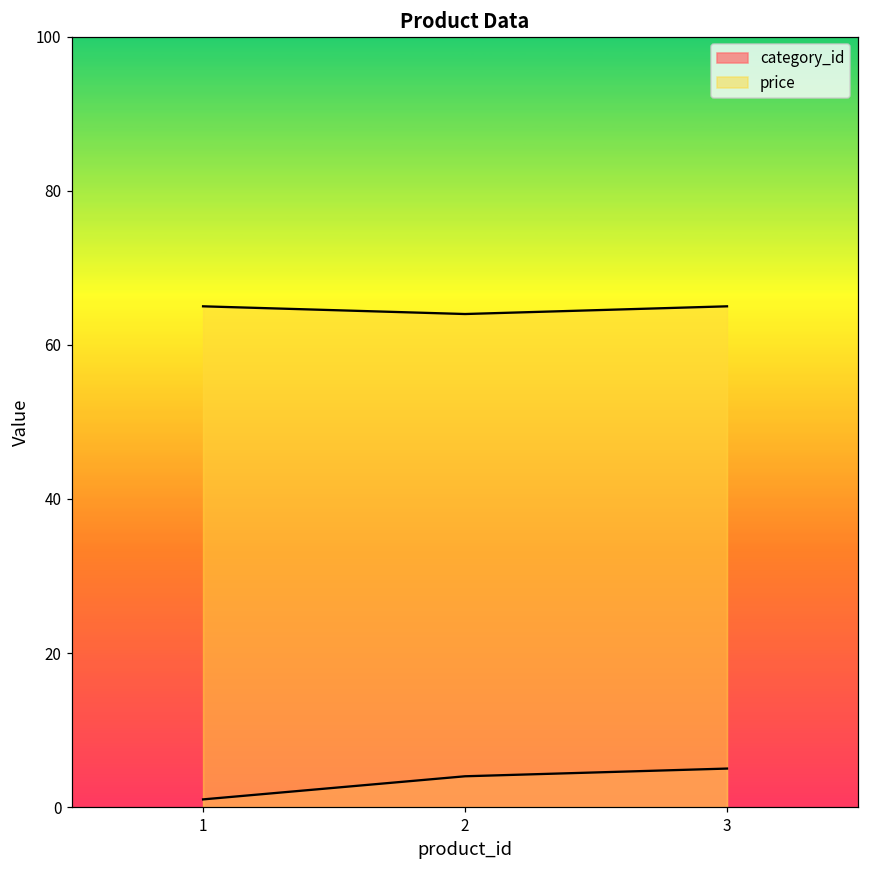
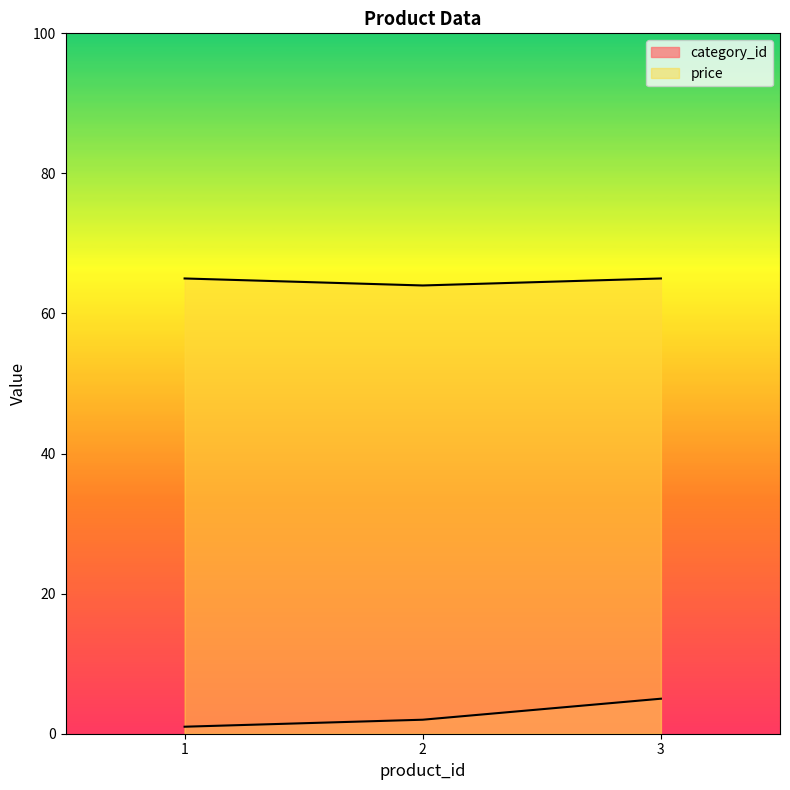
  {
    "category_id": {
      "1": 1,
-     "2": 4,
+     "2": 2,
      "3": 5
    },
    "price": {
      "1": 65,
      "2": 64,
      "3": 65
    }
  }
